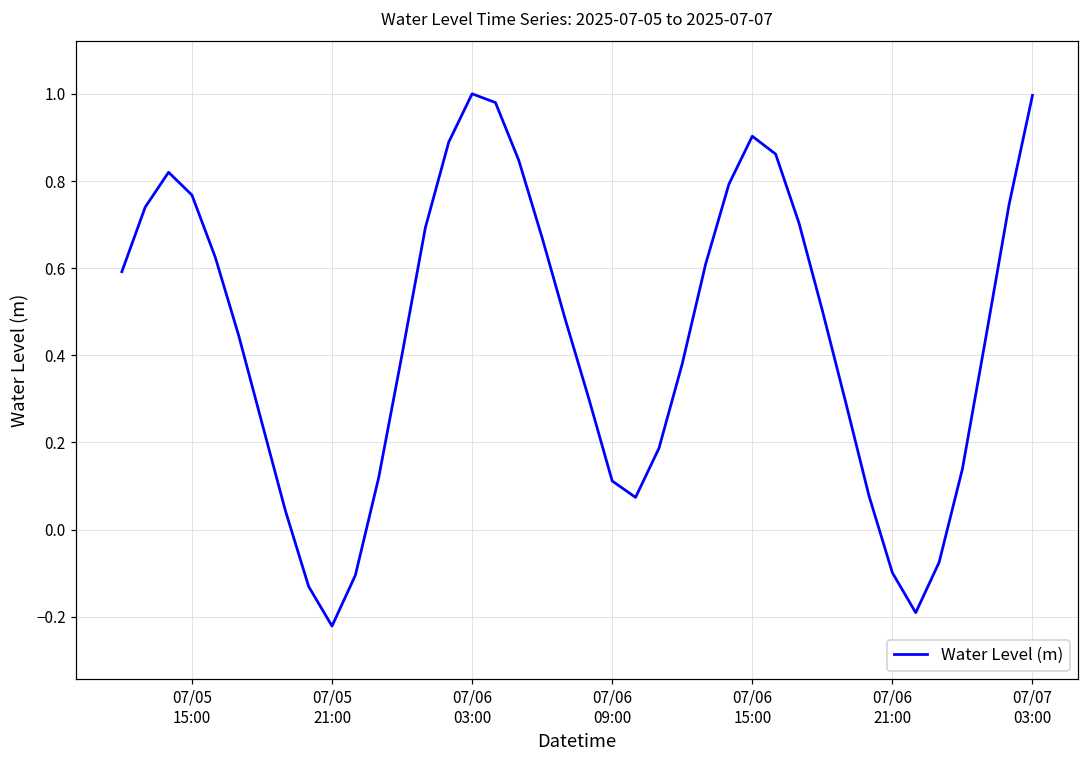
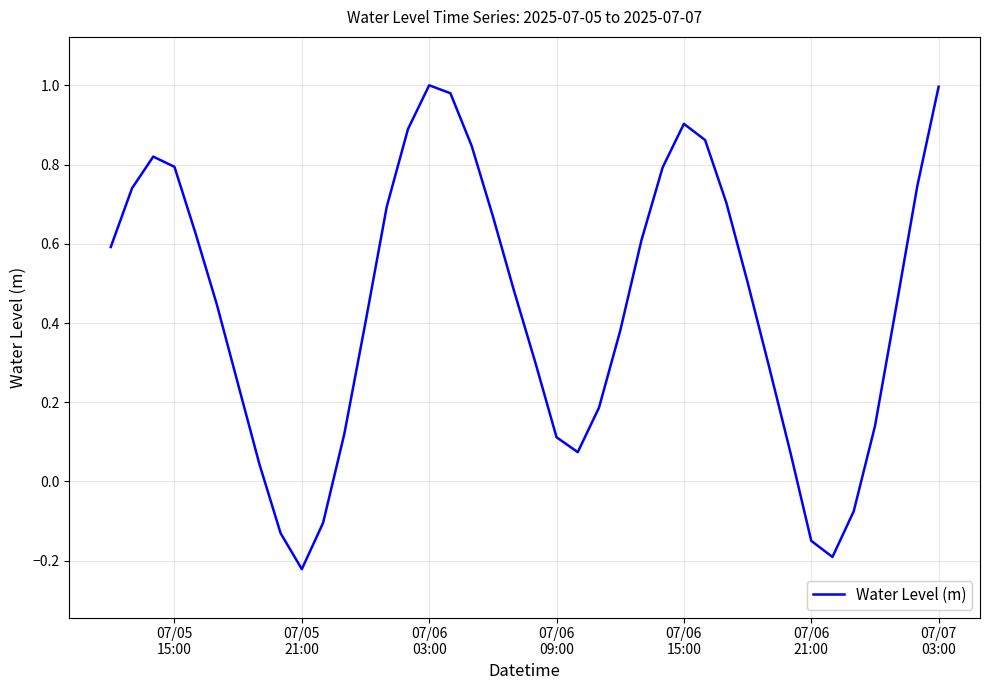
  {
-   "07/05 15:00": 0.77,
+   "07/05 15:00": 0.79,
    "07/05 21:00": -0.22,
    "07/06 03:00": 1.00,
    "07/06 09:00": 0.11,
    "07/06 15:00": 0.90,
-   "07/06 21:00": -0.10,
+   "07/06 21:00": -0.15,
    "07/07 03:00": 1.00
  }
